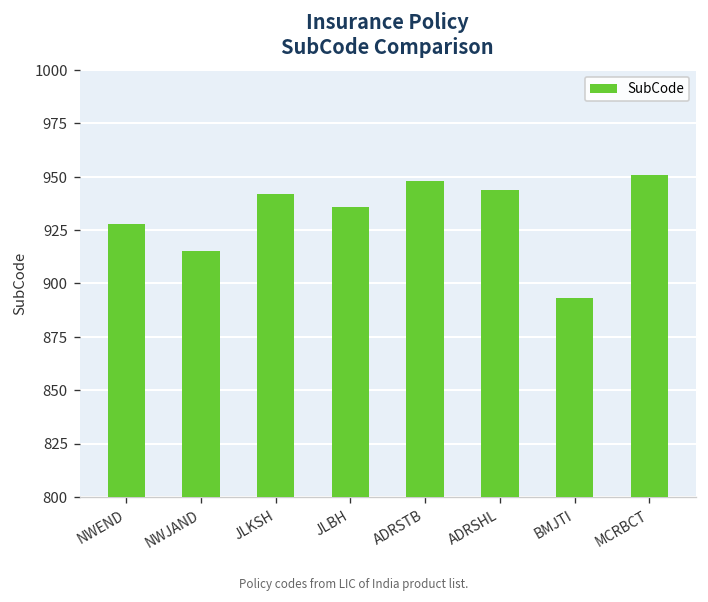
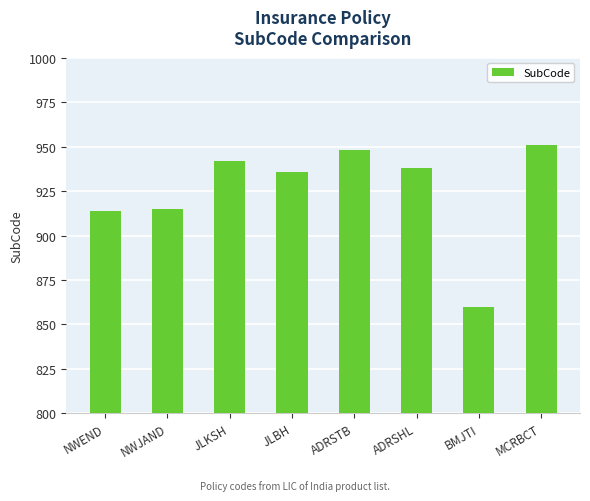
  {
-   "NWEND": 928,
+   "NWEND": 914,
    "NWJAND": 915,
    "JLKSH": 942,
    "JLBH": 936,
    "ADRSTB": 948,
-   "ADRSHL": 944,
-   "BMJTI": 893,
+   "ADRSHL": 938,
+   "BMJTI": 860,
    "MCRBCT": 951
  }
